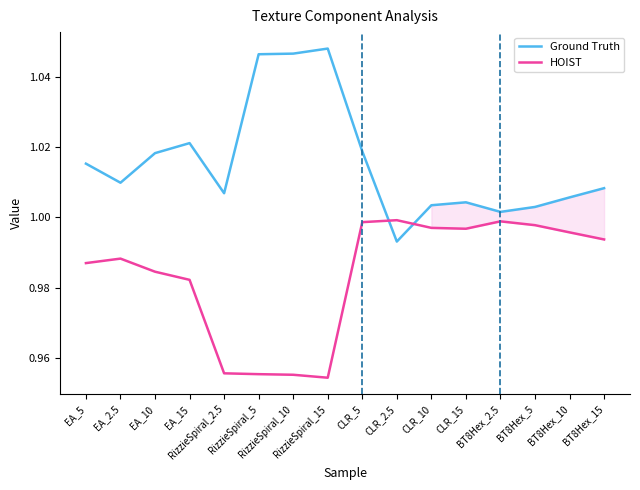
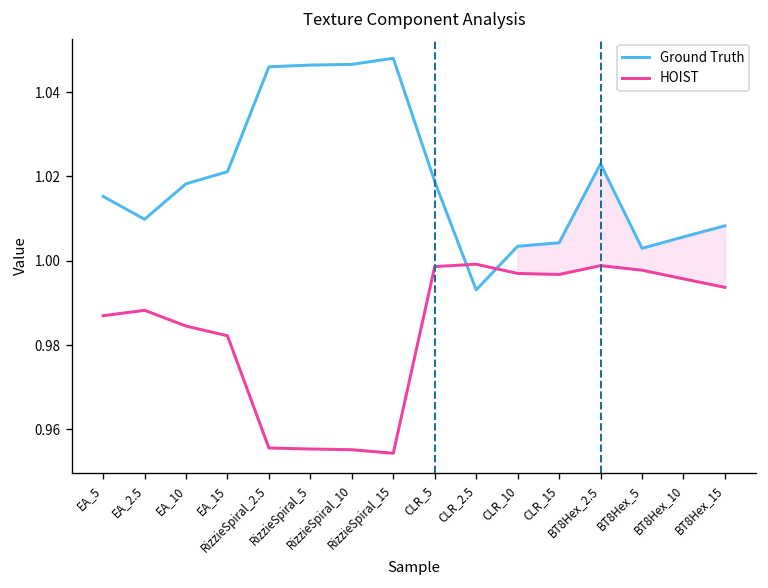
  {
    "Ground Truth": {
      "EA_5": 1.015,
      "EA_2.5": 1.010,
      "EA_10": 1.018,
      "EA_15": 1.021,
-     "RizzieSpiral_2.5": 1.007,
+     "RizzieSpiral_2.5": 1.046,
      "RizzieSpiral_5": 1.046,
      "RizzieSpiral_10": 1.047,
      "RizzieSpiral_15": 1.048,
      "CLR_5": 1.019,
      "CLR_2.5": 0.993,
-     "BT8Hex_2.5": 1.002
+     "BT8Hex_2.5": 1.023
    },
    "HOIST": {
      "EA_5": 0.987,
      "EA_2.5": 0.988,
      "EA_10": 0.984,
      "EA_15": 0.982,
      "RizzieSpiral_2.5": 0.956,
      "RizzieSpiral_5": 0.955,
      "RizzieSpiral_10": 0.955,
      "RizzieSpiral_15": 0.954,
      "CLR_5": 0.999,
      "CLR_2.5": 0.999,
      "CLR_10": 0.997,
      "CLR_15": 0.997,
      "BT8Hex_2.5": 0.999,
      "BT8Hex_5": 0.998,
      "BT8Hex_10": 0.996,
      "BT8Hex_15": 0.994
    }
  }
